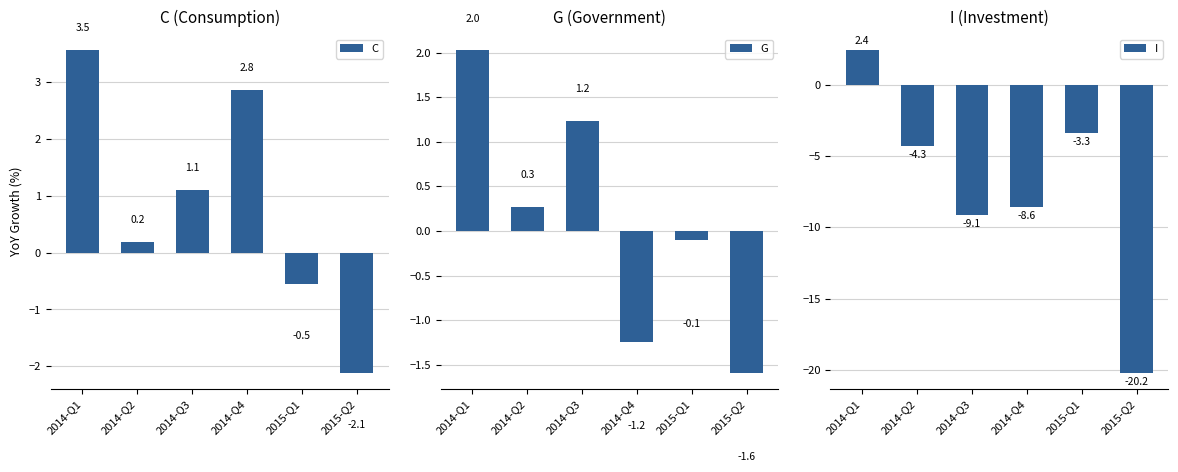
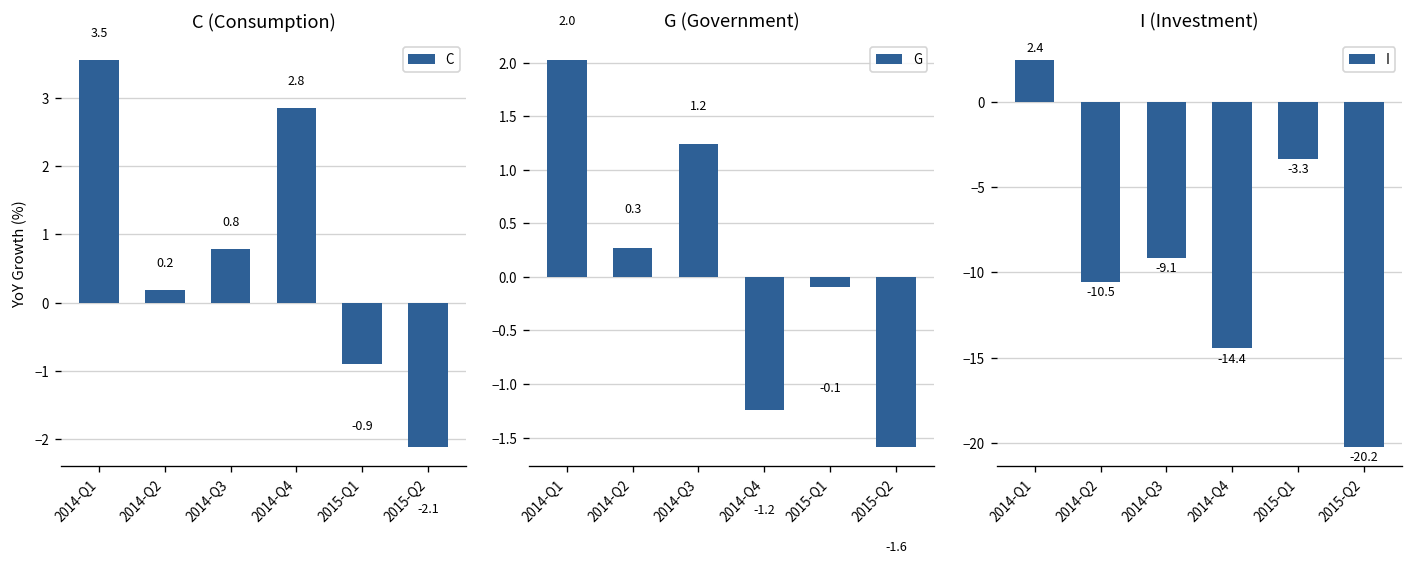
  {
    "C (Consumption)": {
      "2014-Q1": 3.5,
      "2014-Q2": 0.2,
-     "2014-Q3": 1.1,
+     "2014-Q3": 0.8,
      "2014-Q4": 2.8,
-     "2015-Q1": -0.5
+     "2015-Q1": -0.9
    },
    "G (Government)": {
      "2014-Q4": -1.2,
      "2015-Q1": -0.1,
      "2015-Q2": -1.6
    },
    "I (Investment)": {
      "2014-Q1": 2.4,
-     "2014-Q2": -4.3,
+     "2014-Q2": -10.5,
      "2014-Q3": -9.1,
-     "2014-Q4": -8.6,
+     "2014-Q4": -14.4,
      "2015-Q1": -3.3,
      "2015-Q2": -20.2
    }
  }
